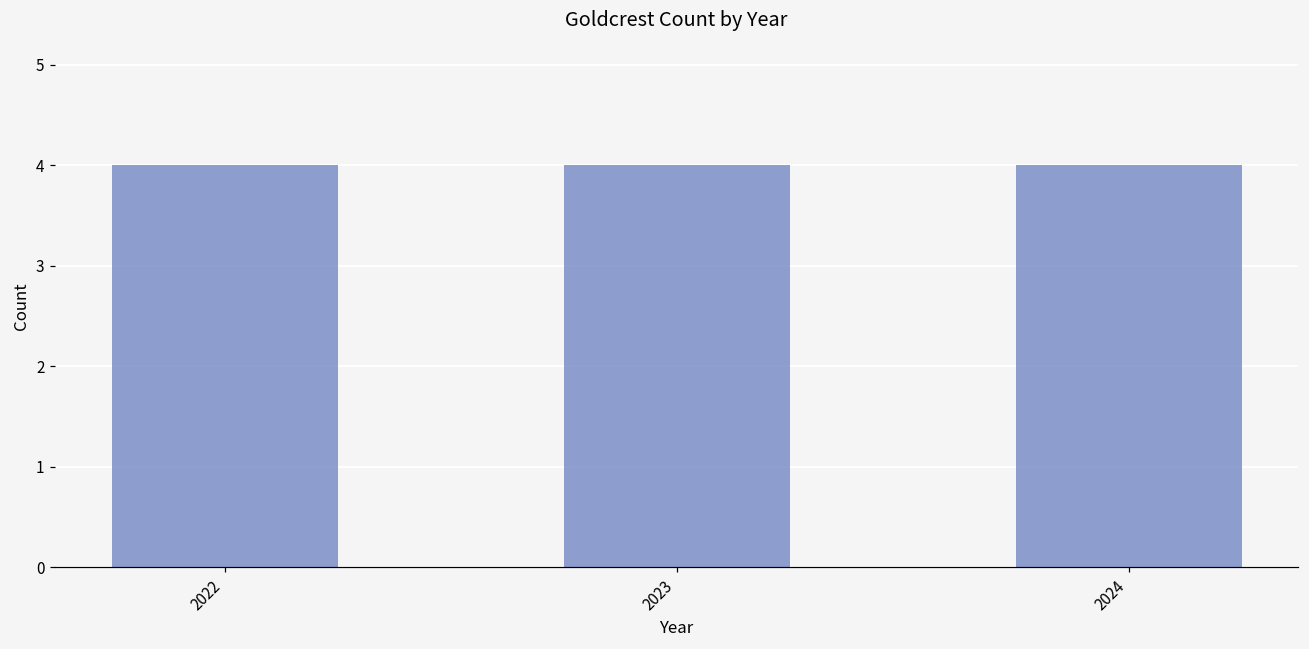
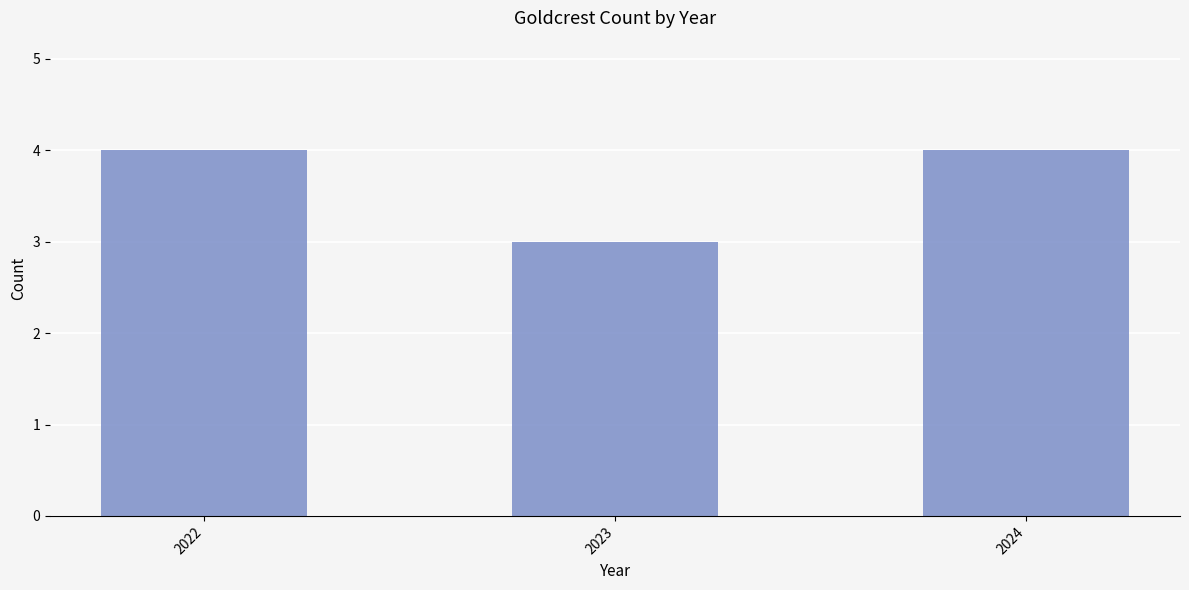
  {
    "2022": 4,
-   "2023": 4,
+   "2023": 3,
    "2024": 4
  }
